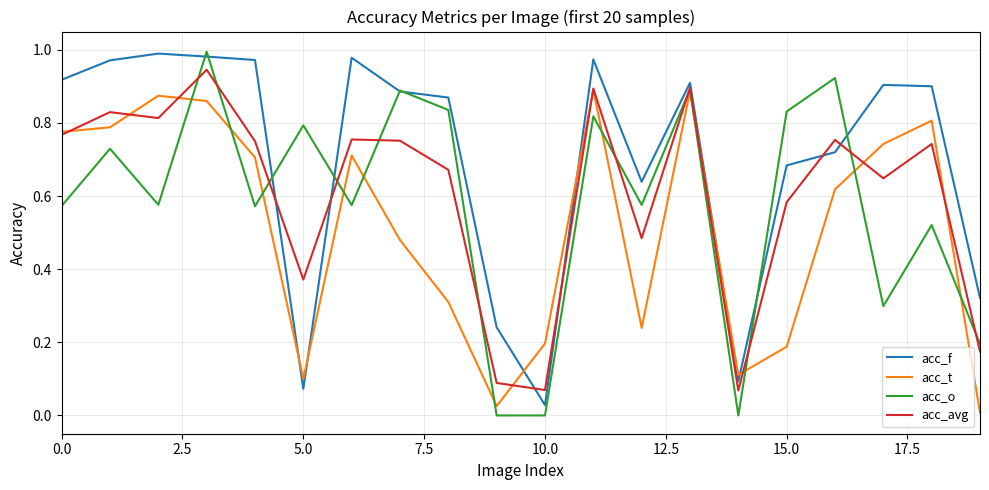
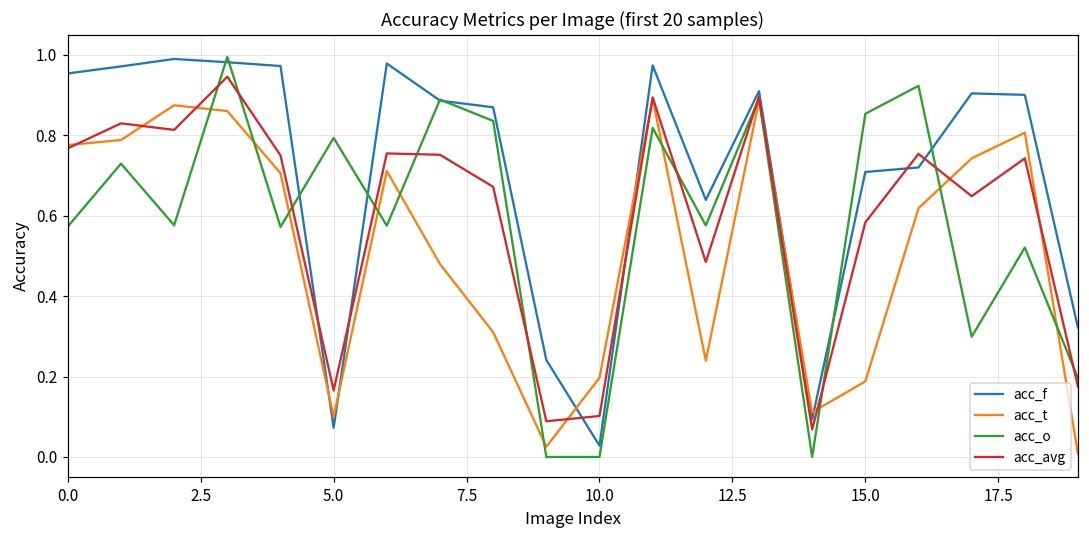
  {
    "acc_f": {
-     "0.0": 0.92,
+     "0.0": 0.95,
      "5.0": 0.07,
      "10.0": 0.03,
-     "15.0": 0.68
+     "15.0": 0.71
    },
    "acc_t": {
      "0.0": 0.78,
      "5.0": 0.10,
      "10.0": 0.20,
      "15.0": 0.19
    },
    "acc_o": {
      "0.0": 0.57,
      "5.0": 0.79,
      "10.0": 0.00,
-     "15.0": 0.83
+     "15.0": 0.85
    },
    "acc_avg": {
      "0.0": 0.77,
-     "5.0": 0.37,
-     "10.0": 0.07,
+     "5.0": 0.17,
+     "10.0": 0.10,
      "15.0": 0.58
    }
  }
